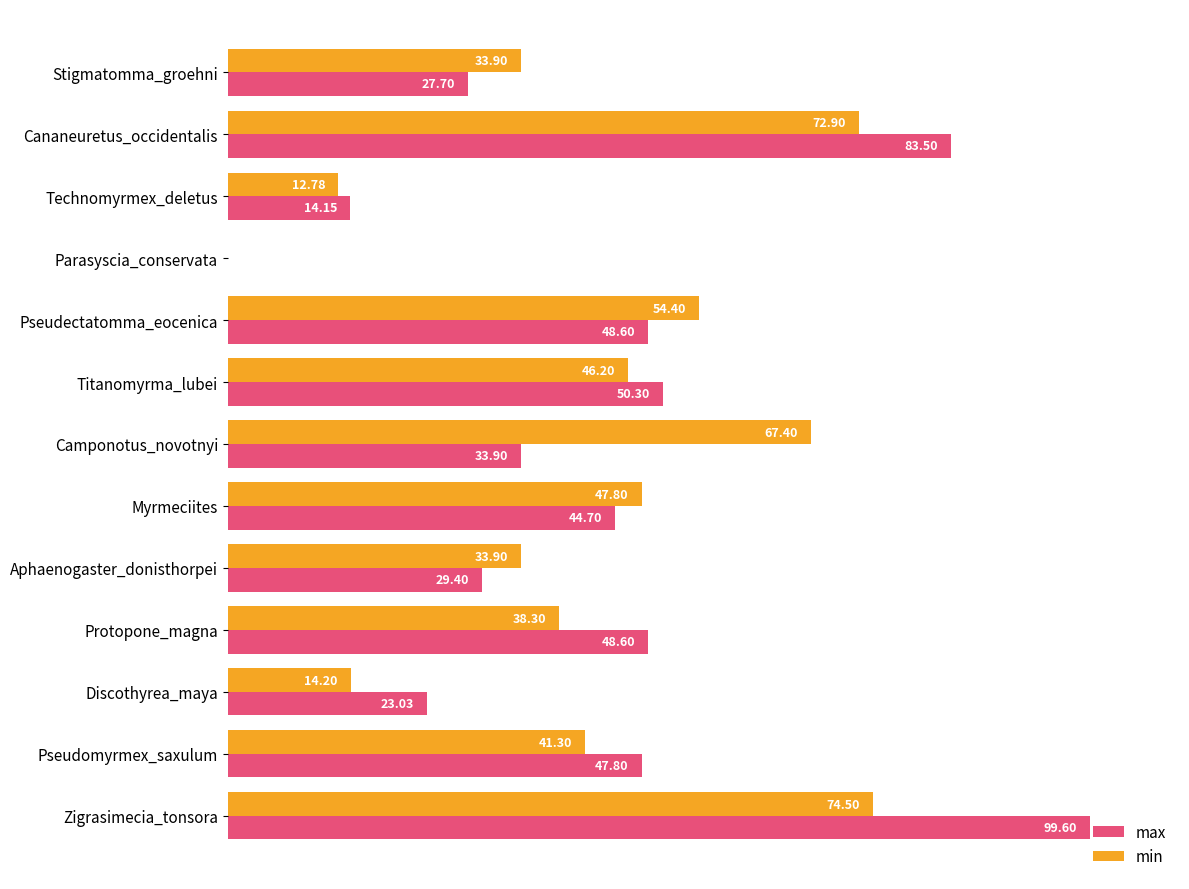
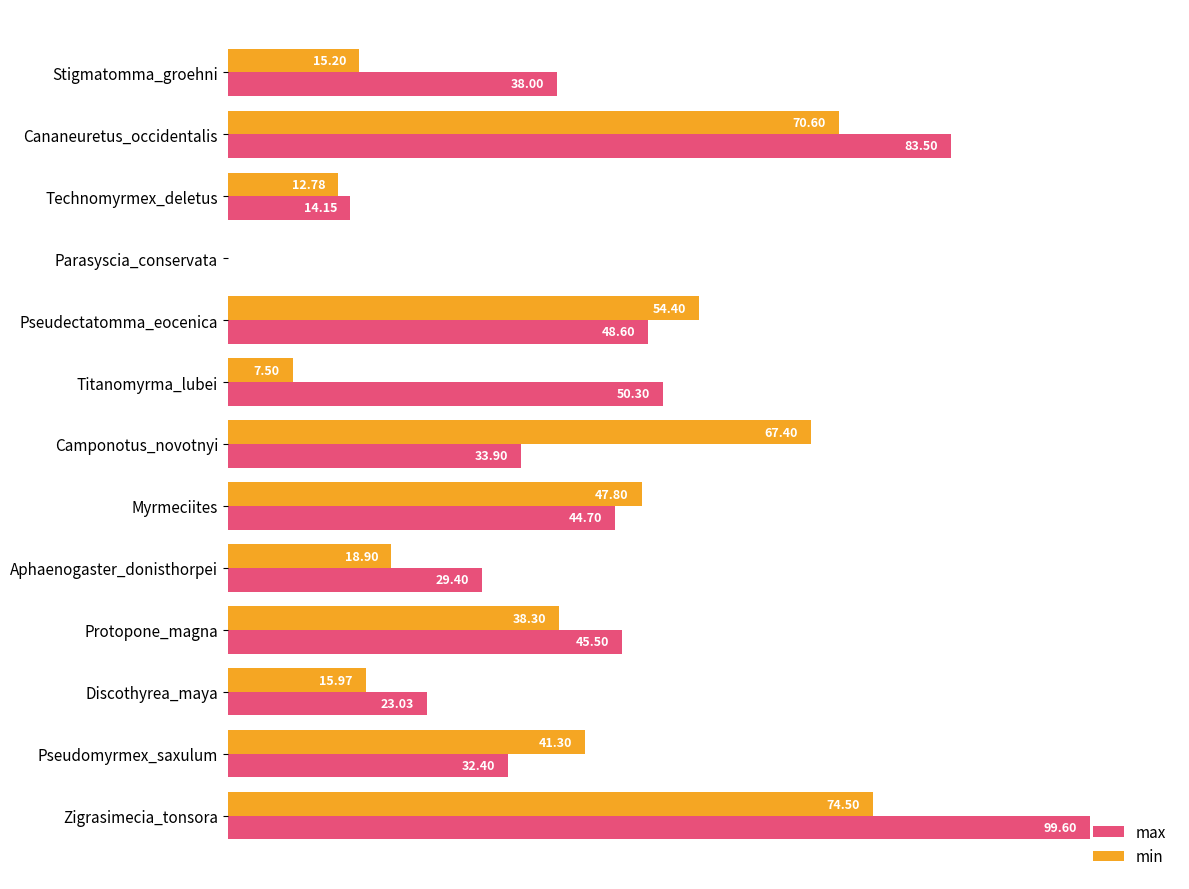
  {
    "max": {
-     "Stigmatomma_groehni": 27.70,
+     "Stigmatomma_groehni": 38.00,
      "Cananeuretus_occidentalis": 83.50,
      "Technomyrmex_deletus": 14.15,
      "Pseudectatomma_eocenica": 48.60,
      "Titanomyrma_lubei": 50.30,
      "Camponotus_novotnyi": 33.90,
      "Myrmeciites": 44.70,
      "Aphaenogaster_donisthorpei": 29.40,
-     "Protopone_magna": 48.60,
+     "Protopone_magna": 45.50,
      "Discothyrea_maya": 23.03,
-     "Pseudomyrmex_saxulum": 47.80,
+     "Pseudomyrmex_saxulum": 32.40,
      "Zigrasimecia_tonsora": 99.60
    },
    "min": {
-     "Stigmatomma_groehni": 33.90,
-     "Cananeuretus_occidentalis": 72.90,
+     "Stigmatomma_groehni": 15.20,
+     "Cananeuretus_occidentalis": 70.60,
      "Technomyrmex_deletus": 12.78,
      "Pseudectatomma_eocenica": 54.40,
-     "Titanomyrma_lubei": 46.20,
+     "Titanomyrma_lubei": 7.50,
      "Camponotus_novotnyi": 67.40,
      "Myrmeciites": 47.80,
-     "Aphaenogaster_donisthorpei": 33.90,
+     "Aphaenogaster_donisthorpei": 18.90,
      "Protopone_magna": 38.30,
-     "Discothyrea_maya": 14.20,
+     "Discothyrea_maya": 15.97,
      "Pseudomyrmex_saxulum": 41.30,
      "Zigrasimecia_tonsora": 74.50
    }
  }
